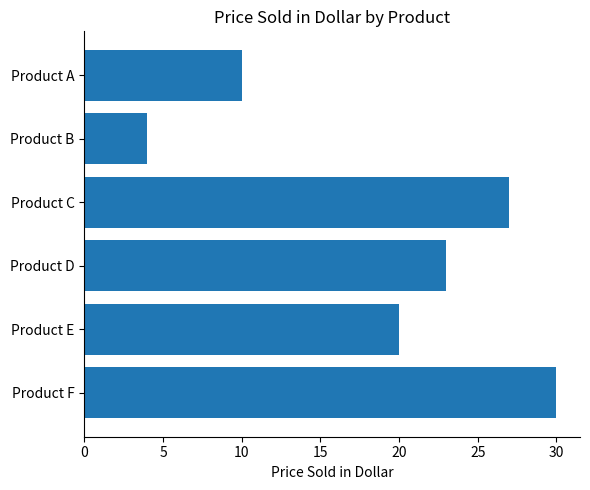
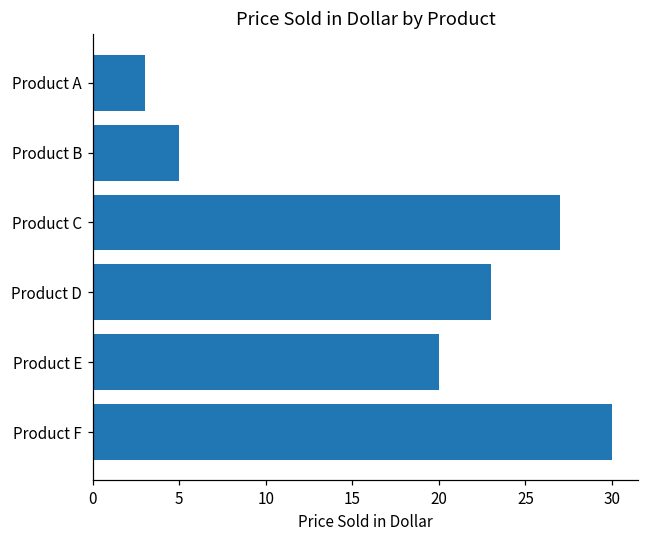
  {
-   "Product A": 10,
-   "Product B": 4,
+   "Product A": 3,
+   "Product B": 5,
    "Product C": 27,
    "Product D": 23,
    "Product E": 20,
    "Product F": 30
  }
